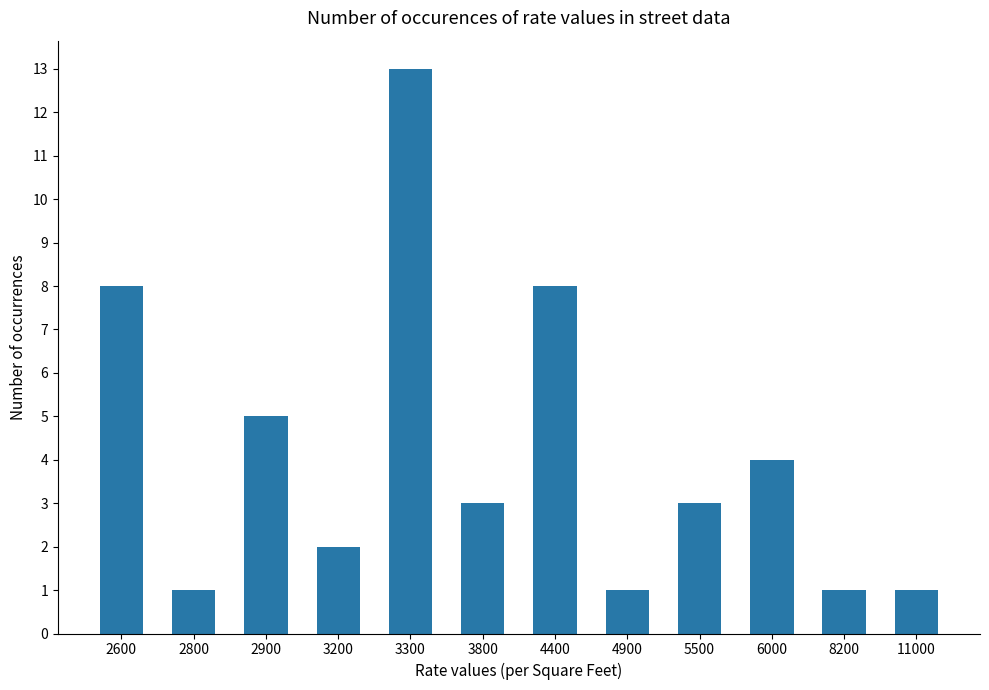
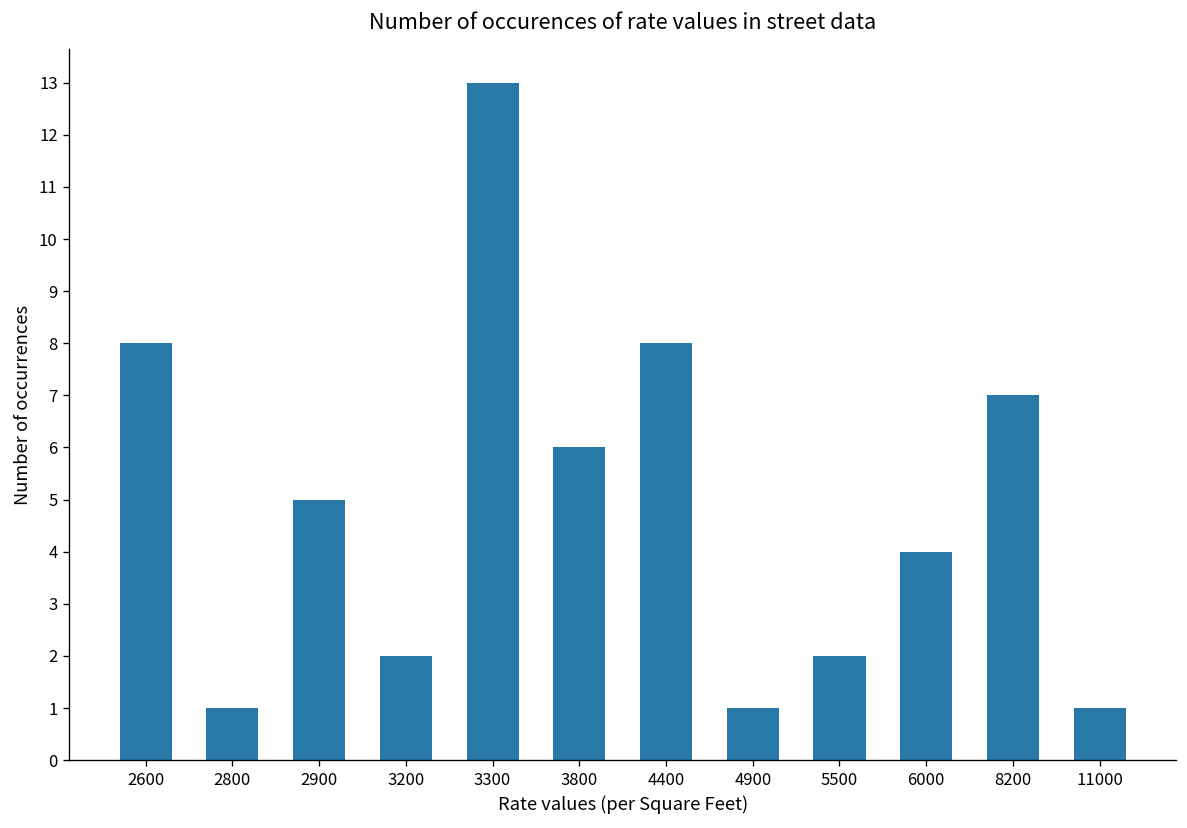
  {
    "2600": 8,
    "2800": 1,
    "2900": 5,
    "3200": 2,
    "3300": 13,
-   "3800": 3,
+   "3800": 6,
    "4400": 8,
    "4900": 1,
-   "5500": 3,
+   "5500": 2,
    "6000": 4,
-   "8200": 1,
+   "8200": 7,
    "11000": 1
  }
